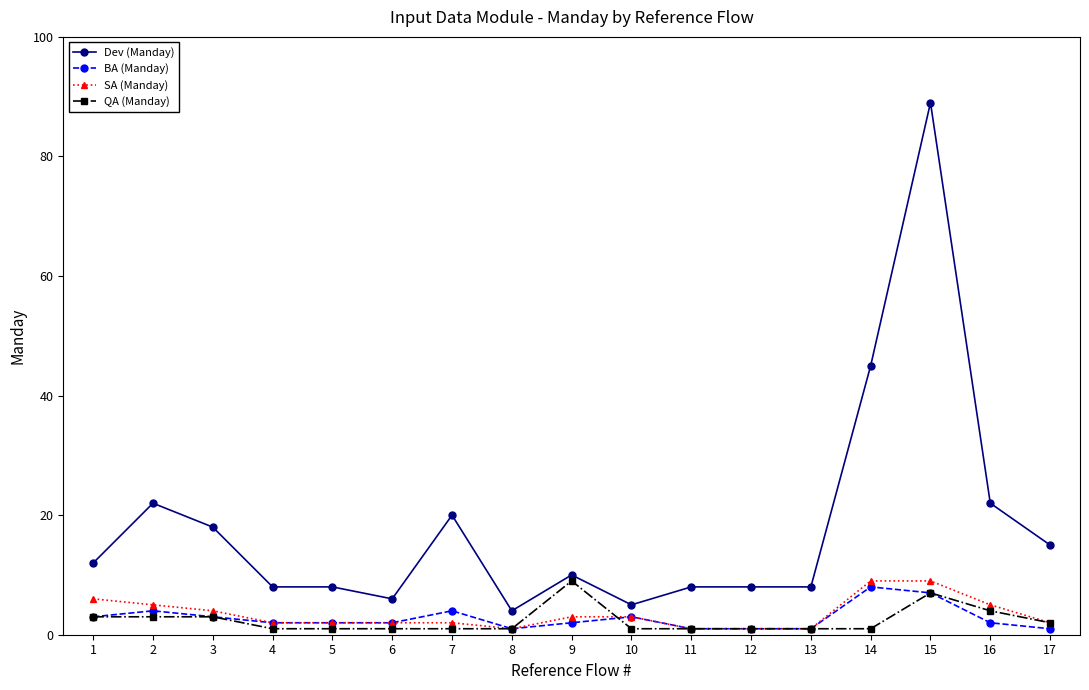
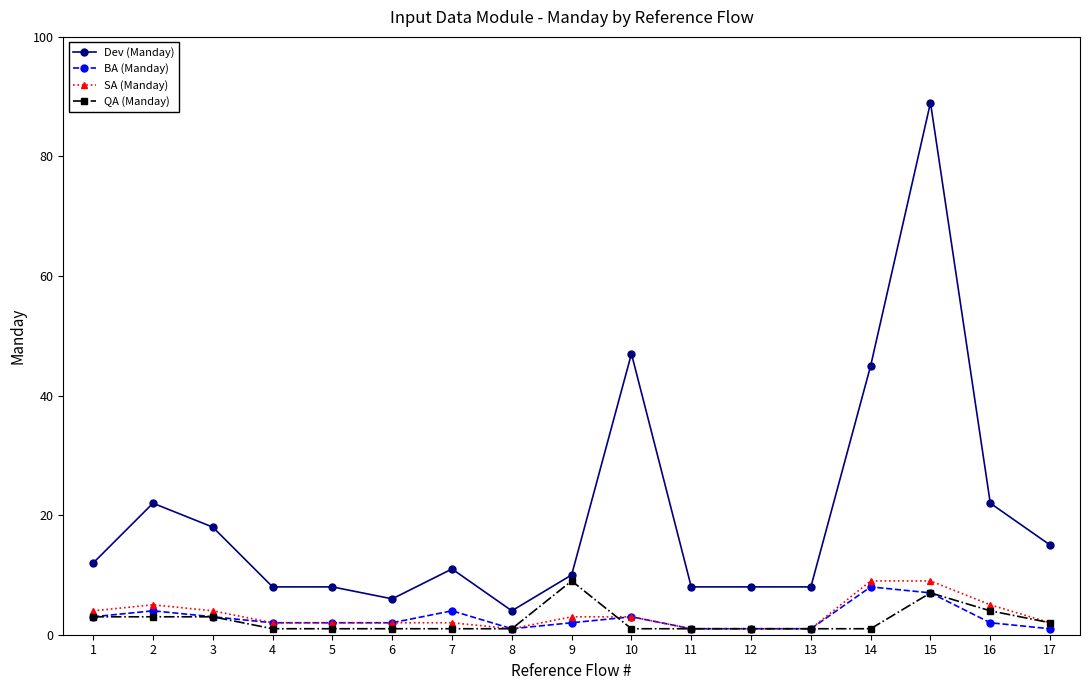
  {
    "Dev (Manday)": {
      "1": 12,
      "2": 22,
      "3": 18,
      "4": 8,
      "5": 8,
      "6": 6,
-     "7": 20,
+     "7": 11,
      "8": 4,
      "9": 10,
-     "10": 5,
+     "10": 47,
      "11": 8,
      "12": 8,
      "13": 8,
      "14": 45,
      "15": 89,
      "16": 22,
      "17": 15
    },
    "BA (Manday)": {
      "2": 4,
      "7": 4,
      "9": 2,
      "14": 8,
      "16": 2,
      "17": 1
    },
    "SA (Manday)": {
-     "1": 6,
+     "1": 4,
      "2": 5,
      "3": 4,
      "7": 2,
      "9": 3,
      "14": 9,
      "15": 9,
      "16": 5
    },
    "QA (Manday)": {
      "2": 3,
      "4": 1,
      "5": 1,
      "6": 1,
      "7": 1,
      "9": 9,
      "10": 1,
      "14": 1,
      "16": 4
    }
  }
